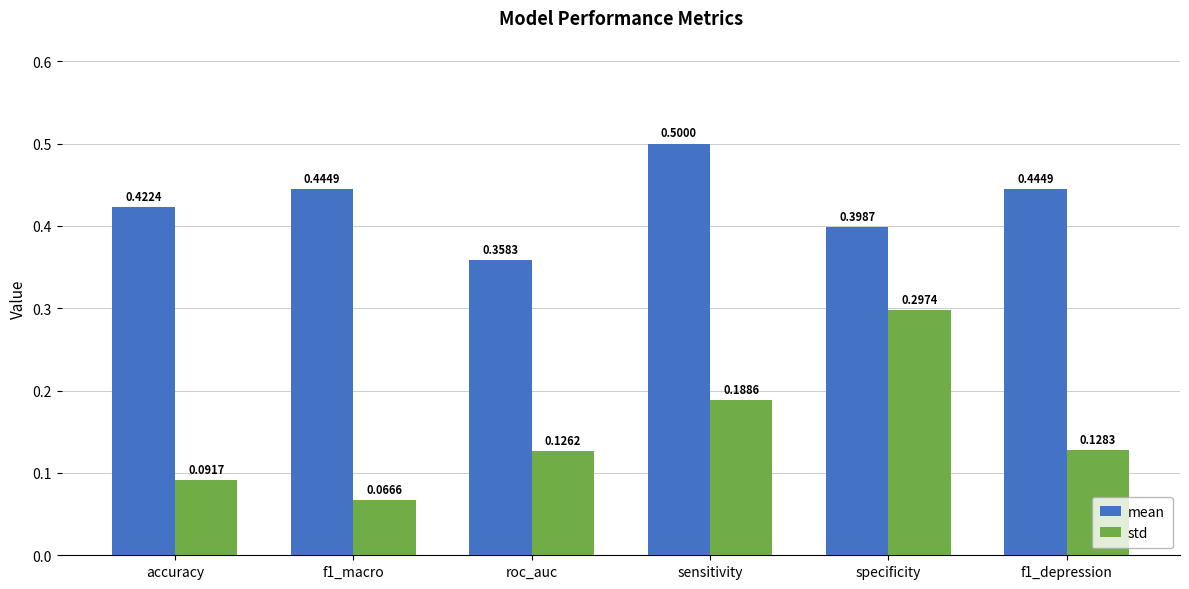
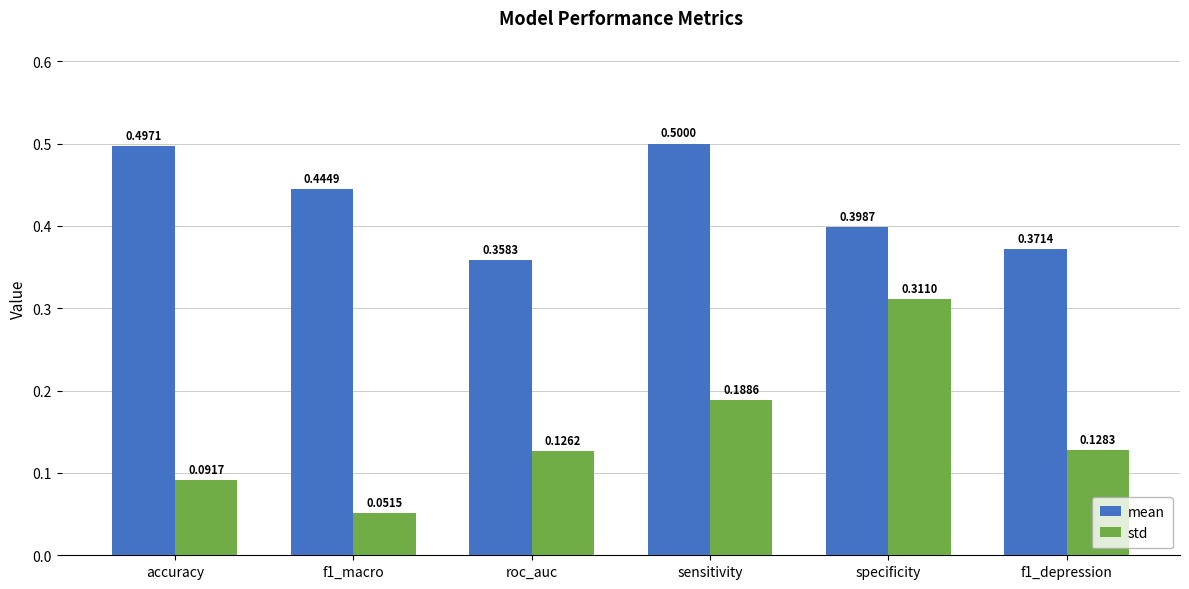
  {
    "mean": {
-     "accuracy": 0.4224,
+     "accuracy": 0.4971,
      "f1_macro": 0.4449,
      "roc_auc": 0.3583,
      "sensitivity": 0.5000,
      "specificity": 0.3987,
-     "f1_depression": 0.4449
+     "f1_depression": 0.3714
    },
    "std": {
      "accuracy": 0.0917,
-     "f1_macro": 0.0666,
+     "f1_macro": 0.0515,
      "roc_auc": 0.1262,
      "sensitivity": 0.1886,
-     "specificity": 0.2974,
+     "specificity": 0.3110,
      "f1_depression": 0.1283
    }
  }
